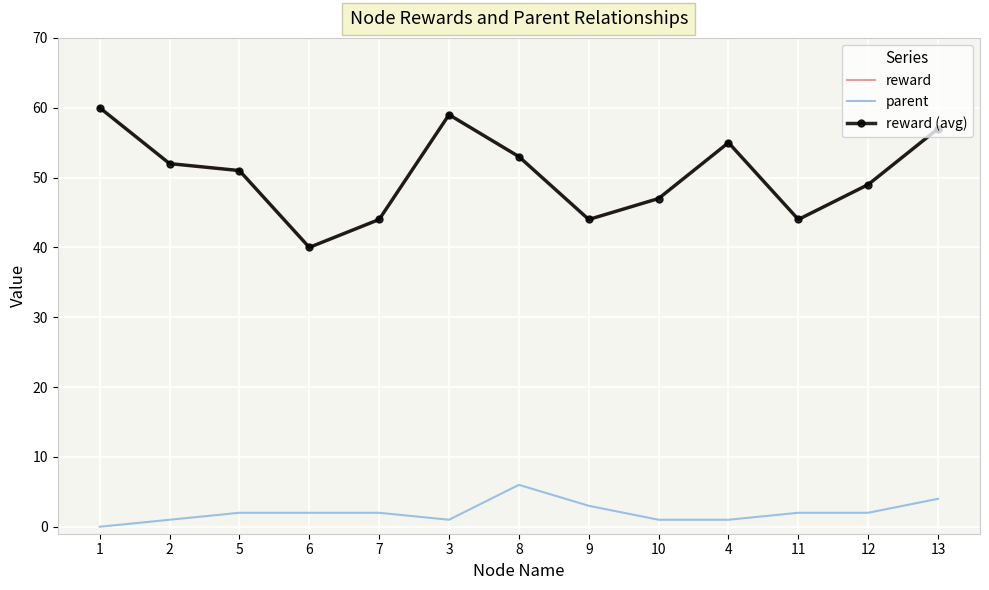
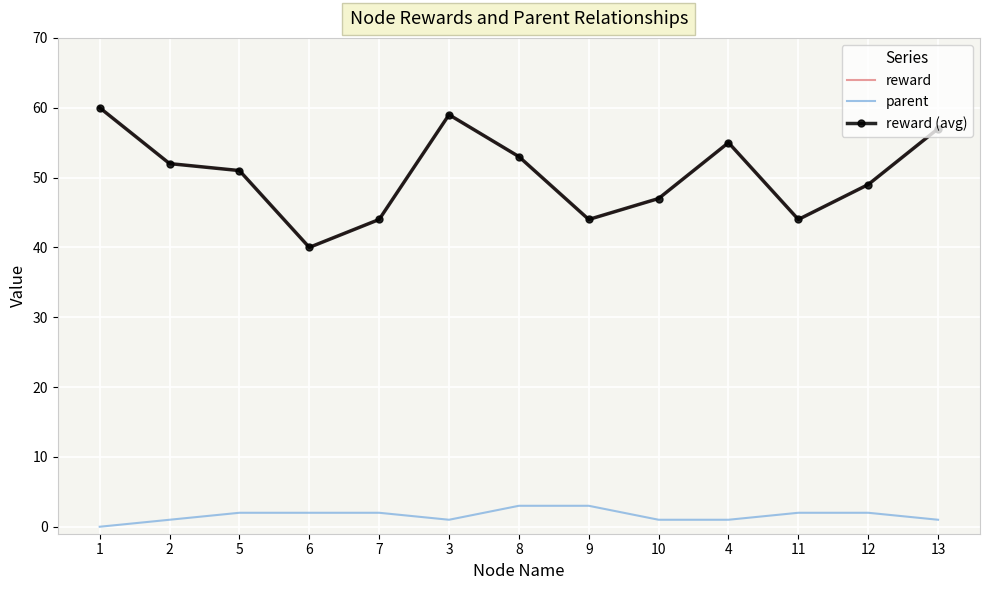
  {
    "reward (avg)": {
      "1": 60,
      "2": 52,
      "5": 51,
      "6": 40,
      "7": 44,
      "3": 59,
      "8": 53,
      "9": 44,
      "10": 47,
      "4": 55,
      "11": 44,
      "12": 49
    },
    "parent": {
      "1": 0,
      "2": 1,
      "5": 2,
      "6": 2,
      "7": 2,
      "3": 1,
-     "8": 6,
+     "8": 3,
      "9": 3,
      "10": 1,
      "4": 1,
      "11": 2,
      "12": 2,
-     "13": 4
+     "13": 1
    }
  }
